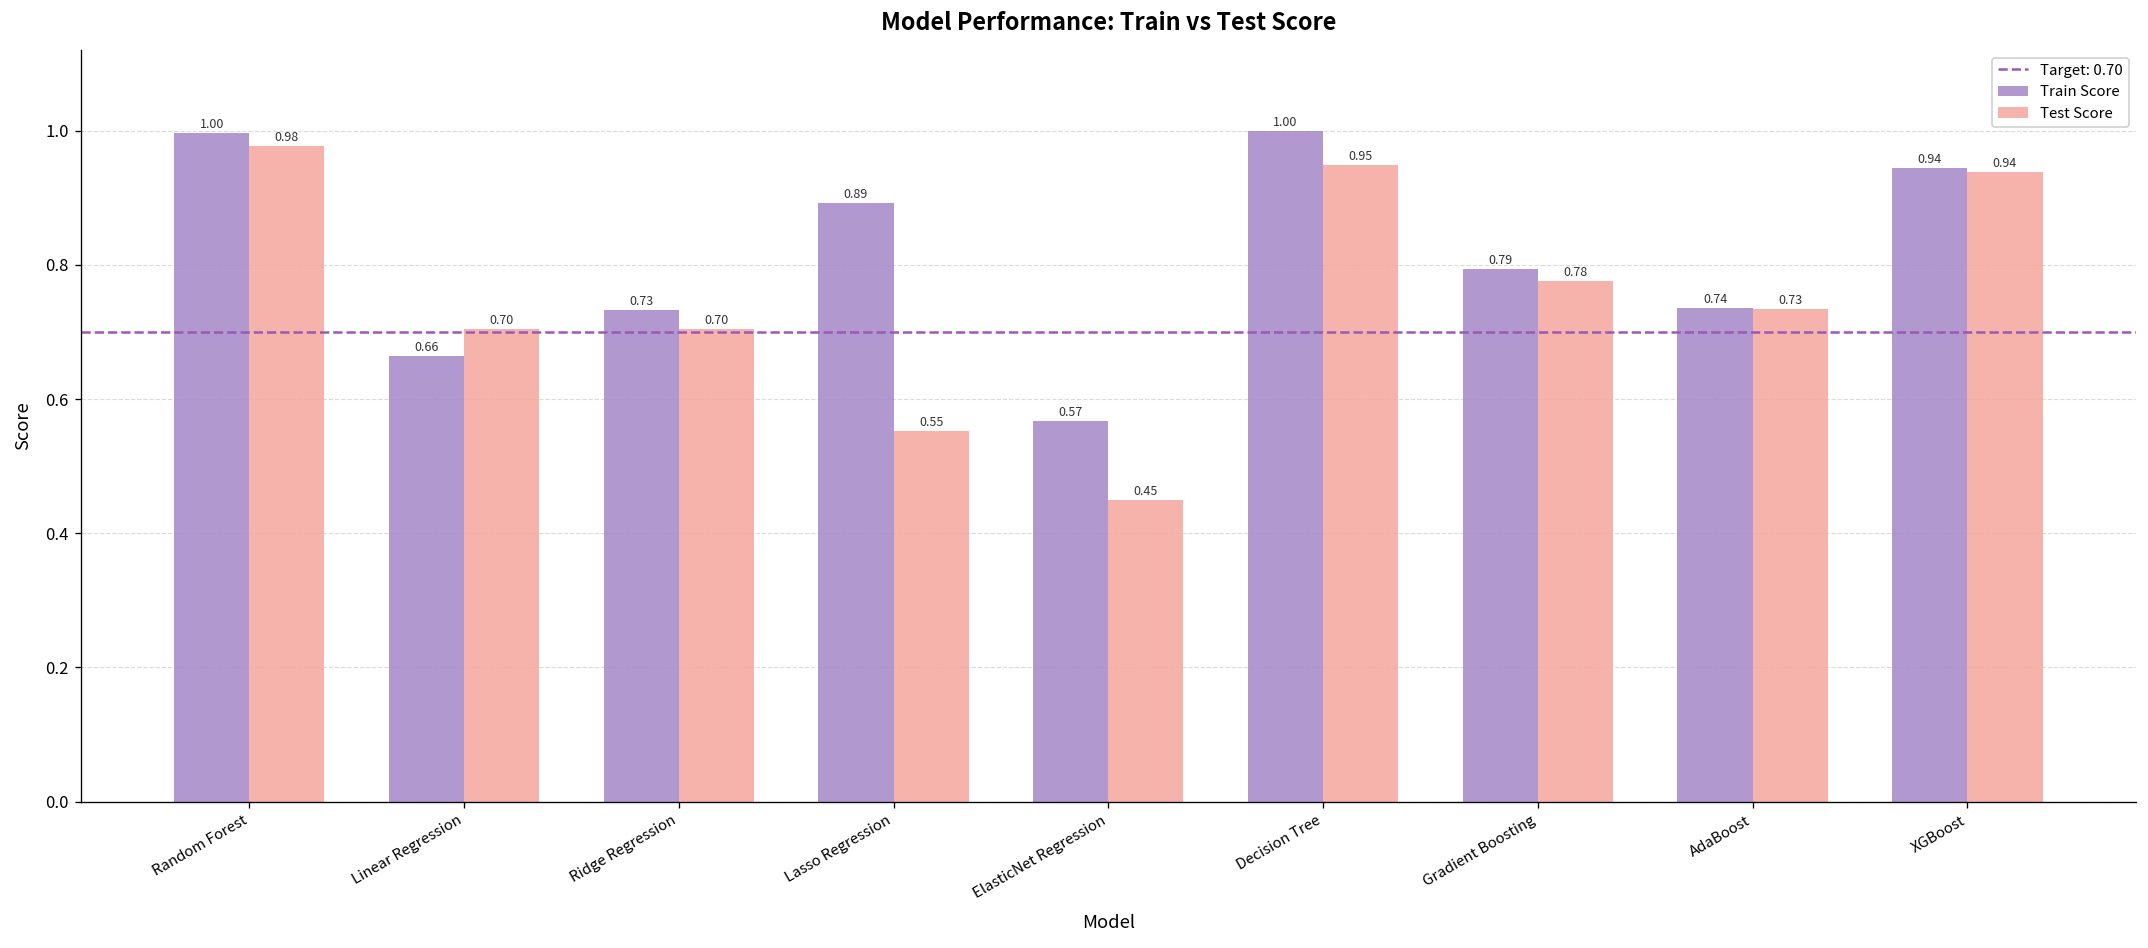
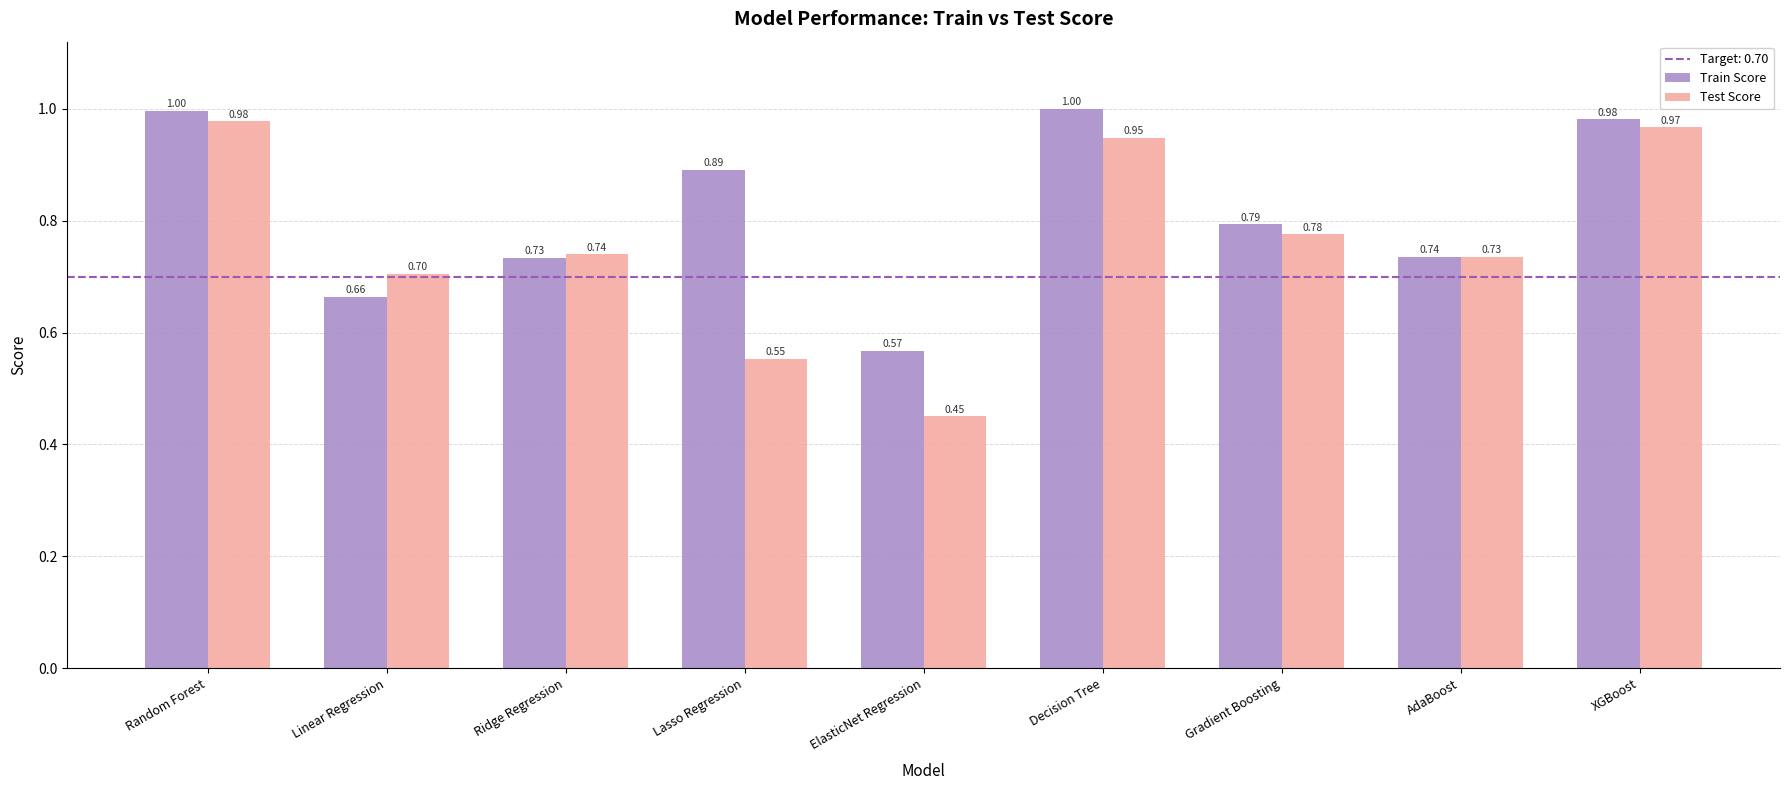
  {
    "Train Score": {
      "Random Forest": 1.00,
      "Linear Regression": 0.66,
      "Ridge Regression": 0.73,
      "Lasso Regression": 0.89,
      "ElasticNet Regression": 0.57,
      "Decision Tree": 1.00,
      "Gradient Boosting": 0.79,
      "AdaBoost": 0.74,
-     "XGBoost": 0.94
+     "XGBoost": 0.98
    },
    "Test Score": {
      "Random Forest": 0.98,
      "Linear Regression": 0.70,
-     "Ridge Regression": 0.70,
+     "Ridge Regression": 0.74,
      "Lasso Regression": 0.55,
      "ElasticNet Regression": 0.45,
      "Decision Tree": 0.95,
      "Gradient Boosting": 0.78,
      "AdaBoost": 0.73,
-     "XGBoost": 0.94
+     "XGBoost": 0.97
    }
  }
